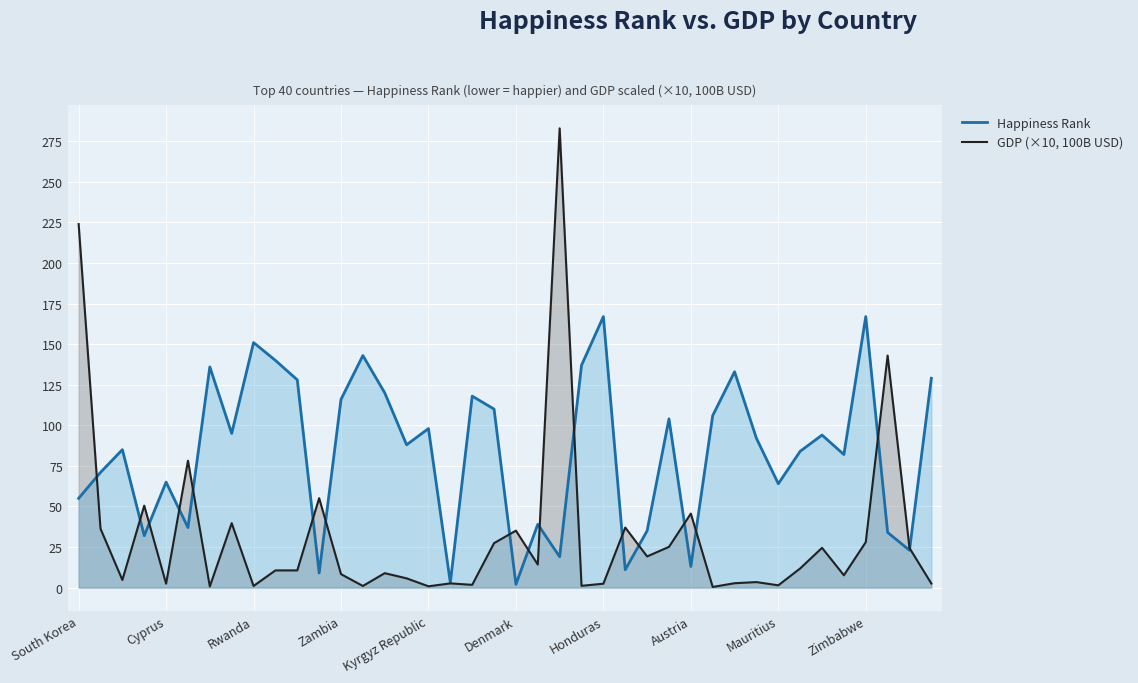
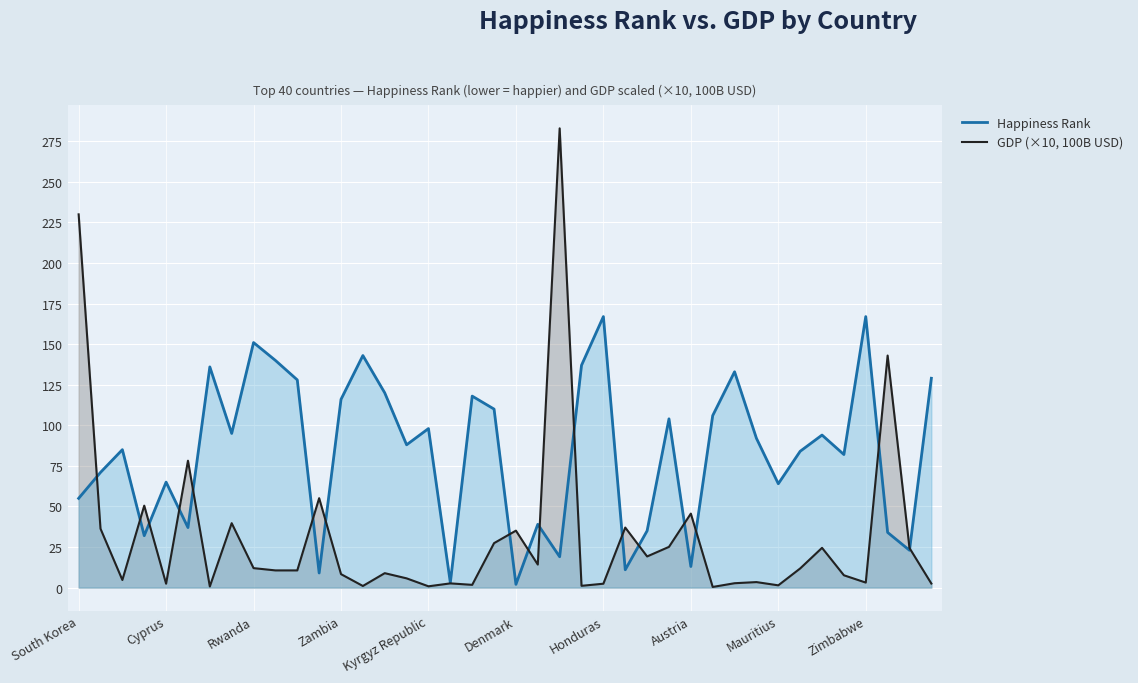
  {
    "Happiness Rank": {
      "South Korea": 55,
      "Cyprus": 65,
      "Rwanda": 151,
      "Zambia": 116,
      "Kyrgyz Republic": 98,
      "Denmark": 2,
      "Honduras": 167,
      "Austria": 13,
      "Mauritius": 64,
      "Zimbabwe": 167
    },
    "GDP (×10, 100B USD)": {
-     "South Korea": 224,
+     "South Korea": 230,
      "Cyprus": 2,
-     "Rwanda": 1,
+     "Rwanda": 12,
      "Zambia": 8,
      "Kyrgyz Republic": 1,
      "Denmark": 35,
      "Honduras": 2,
      "Austria": 46,
      "Mauritius": 1,
-     "Zimbabwe": 28
+     "Zimbabwe": 3
    }
  }
